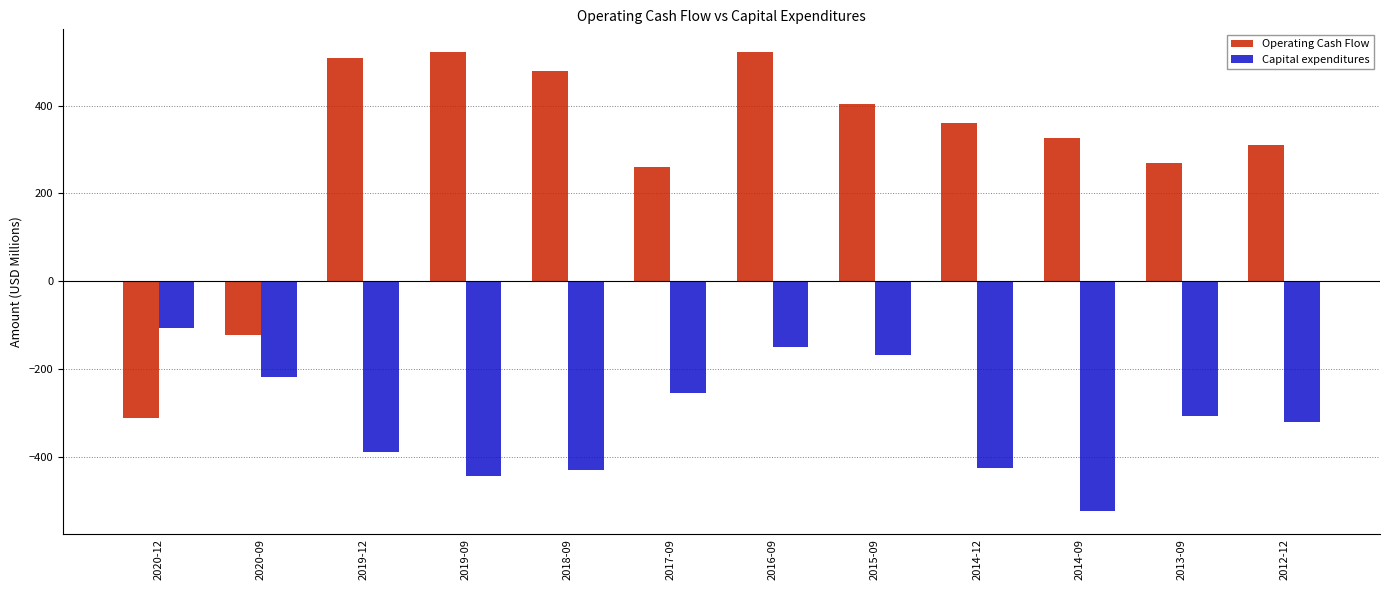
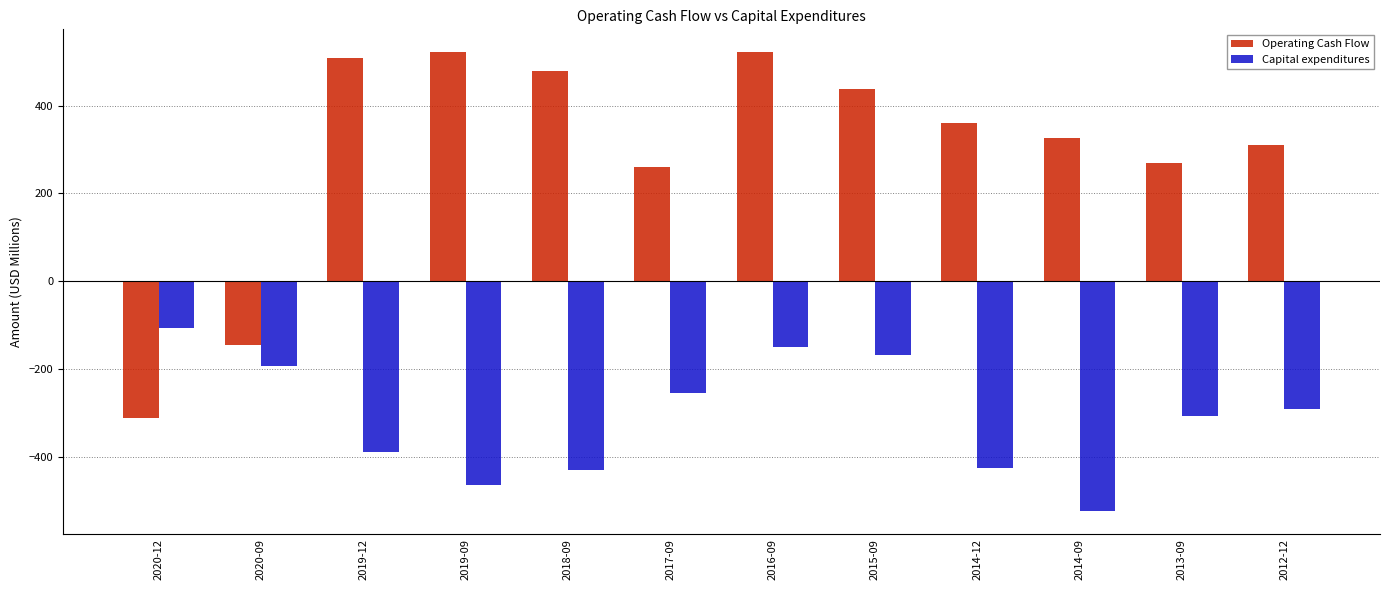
  {
    "Operating Cash Flow": {
      "2020-12": -310,
-     "2020-09": -120,
+     "2020-09": -150,
      "2019-12": 510,
      "2019-09": 520,
      "2018-09": 480,
      "2017-09": 260,
      "2016-09": 520,
-     "2015-09": 400,
+     "2015-09": 440,
      "2014-12": 360,
      "2014-09": 330,
      "2013-09": 270,
      "2012-12": 310
    },
    "Capital expenditures": {
      "2020-12": -110,
-     "2020-09": -220,
+     "2020-09": -190,
      "2019-12": -390,
-     "2019-09": -440,
+     "2019-09": -460,
      "2018-09": -430,
      "2017-09": -250,
      "2016-09": -150,
      "2015-09": -170,
      "2014-12": -430,
      "2014-09": -520,
      "2013-09": -310,
-     "2012-12": -320
+     "2012-12": -290
    }
  }
